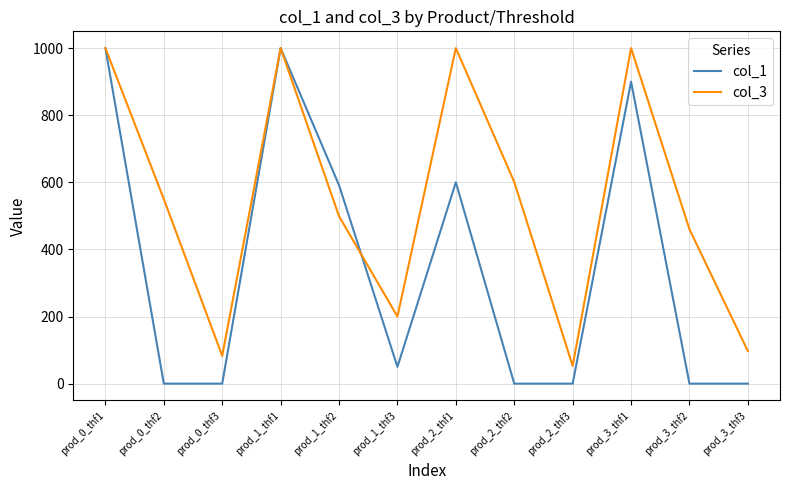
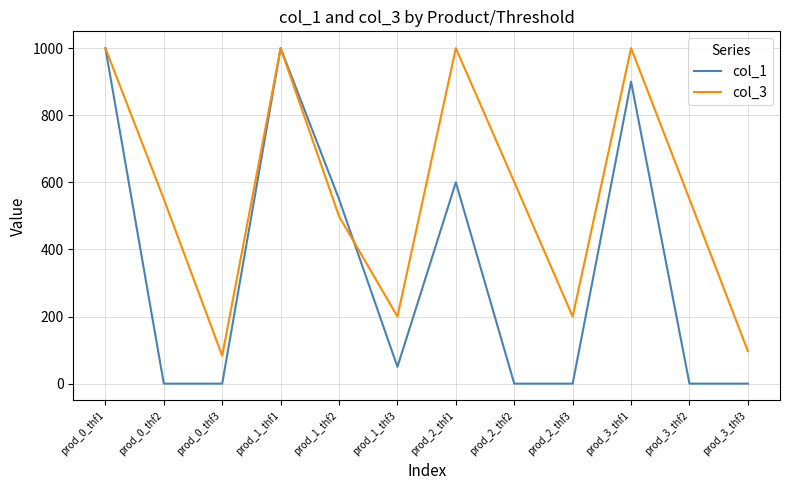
  {
    "col_1": {
      "prod_0_thf2": 0,
      "prod_0_thf3": 0,
-     "prod_1_thf2": 590,
+     "prod_1_thf2": 550,
      "prod_1_thf3": 50,
      "prod_2_thf1": 600,
      "prod_2_thf2": 0,
      "prod_2_thf3": 0,
      "prod_3_thf1": 900,
      "prod_3_thf2": 0,
      "prod_3_thf3": 0
    },
    "col_3": {
      "prod_0_thf2": 550,
      "prod_0_thf3": 80,
      "prod_1_thf2": 500,
      "prod_1_thf3": 200,
      "prod_2_thf1": 1000,
      "prod_2_thf2": 600,
-     "prod_2_thf3": 50,
+     "prod_2_thf3": 200,
      "prod_3_thf1": 1000,
-     "prod_3_thf2": 460,
+     "prod_3_thf2": 550,
      "prod_3_thf3": 100
    }
  }
